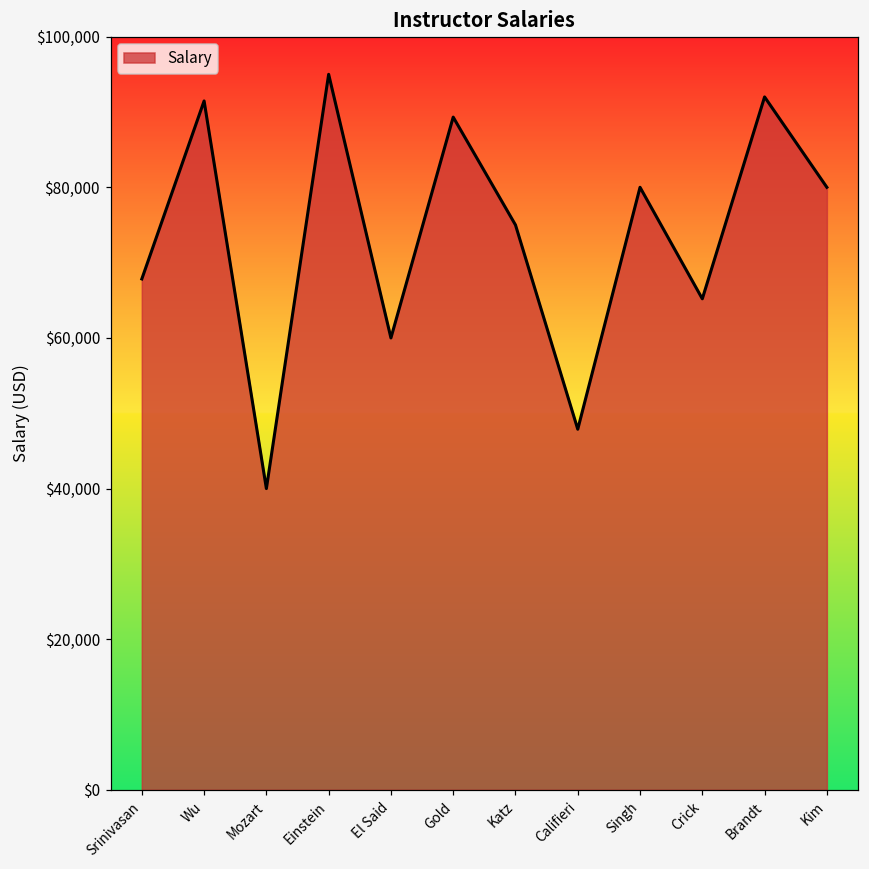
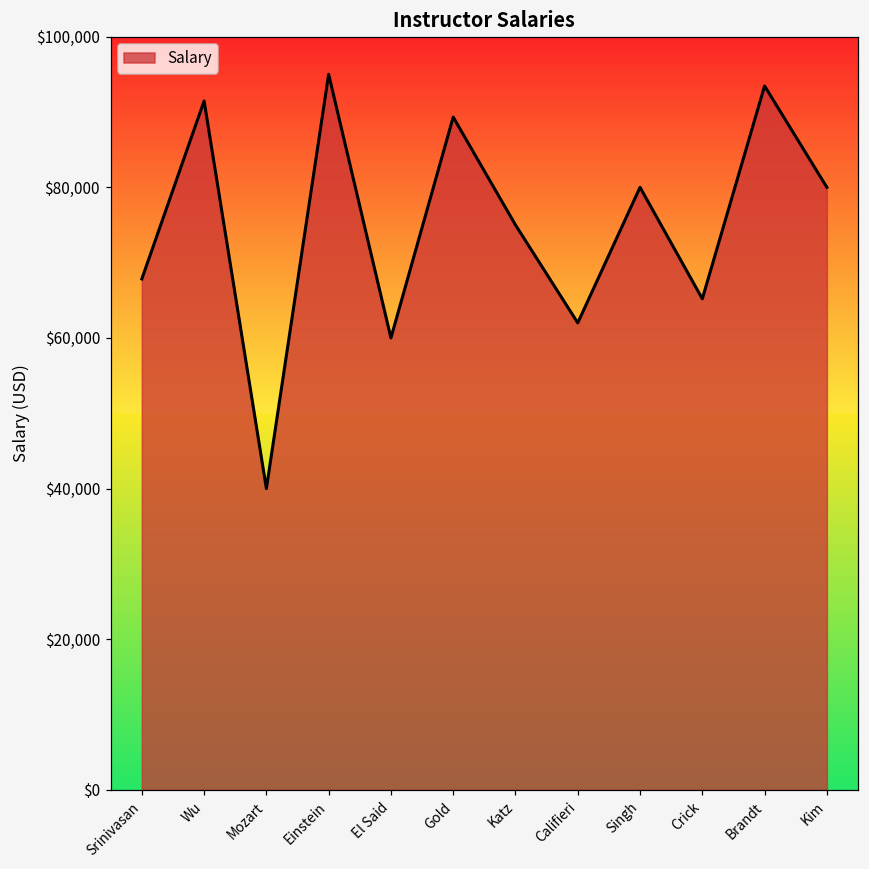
  {
    "Srinivasan": "$68,000",
    "Wu": "$91,000",
    "Mozart": "$40,000",
    "Einstein": "$95,000",
    "El Said": "$60,000",
    "Gold": "$89,000",
    "Katz": "$75,000",
-   "Califieri": "$48,000",
+   "Califieri": "$62,000",
    "Singh": "$80,000",
    "Crick": "$65,000",
-   "Brandt": "$92,000",
+   "Brandt": "$93,000",
    "Kim": "$80,000"
  }
